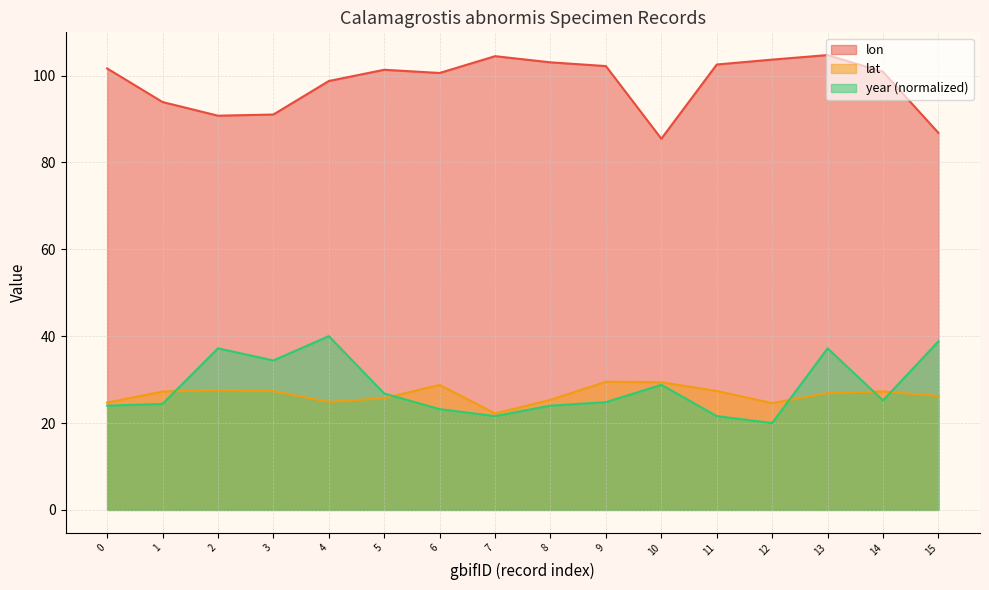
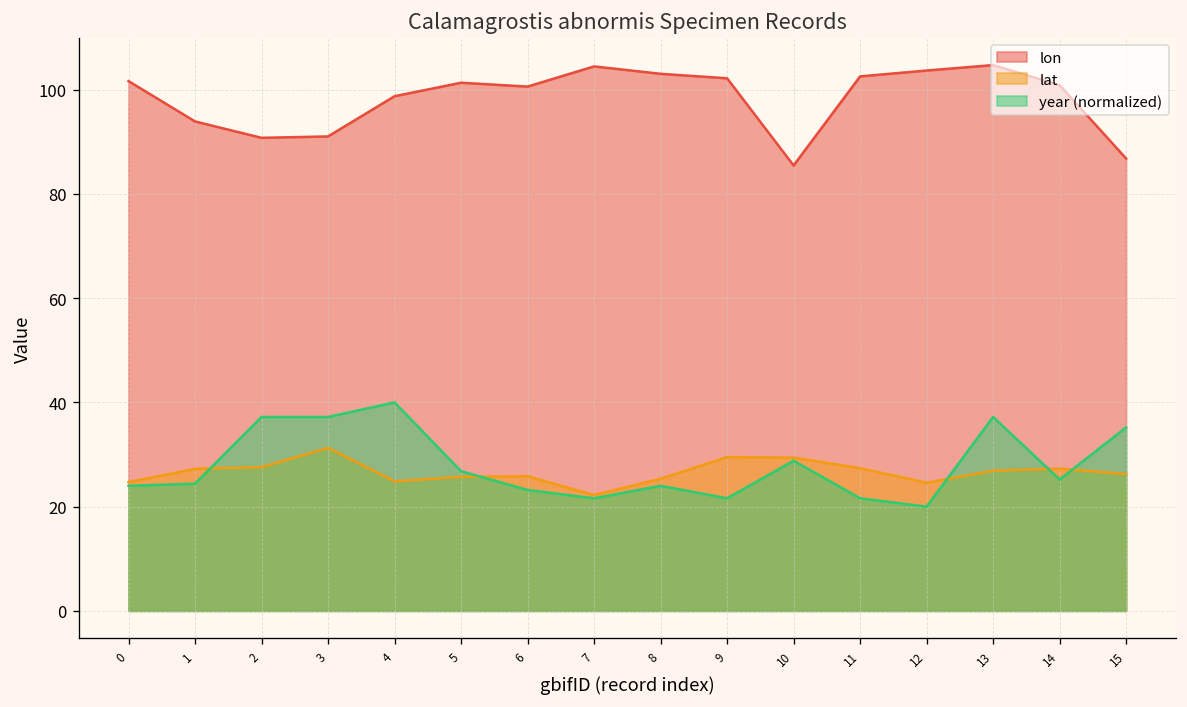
  {
    "lon": {
      "0": 102,
      "1": 94,
      "2": 91,
      "3": 91,
      "4": 99,
      "5": 101,
      "6": 101,
      "7": 104,
      "8": 103,
      "9": 102,
      "10": 85,
      "11": 103,
      "12": 104,
      "15": 87
    },
    "lat": {
      "0": 25,
      "1": 27,
      "2": 28,
-     "3": 27,
+     "3": 31,
      "4": 25,
      "5": 26,
-     "6": 29,
+     "6": 26,
      "7": 22,
      "8": 25,
      "9": 30,
      "10": 29,
      "11": 27,
      "12": 25,
      "13": 27,
      "14": 27,
      "15": 26
    },
    "year (normalized)": {
      "0": 24,
      "1": 24,
      "2": 37,
-     "3": 34,
+     "3": 37,
      "4": 40,
      "5": 27,
      "6": 23,
      "7": 22,
      "8": 24,
-     "9": 25,
+     "9": 22,
      "10": 29,
      "11": 22,
      "12": 20,
      "13": 37,
      "14": 25,
-     "15": 39
+     "15": 35
    }
  }
